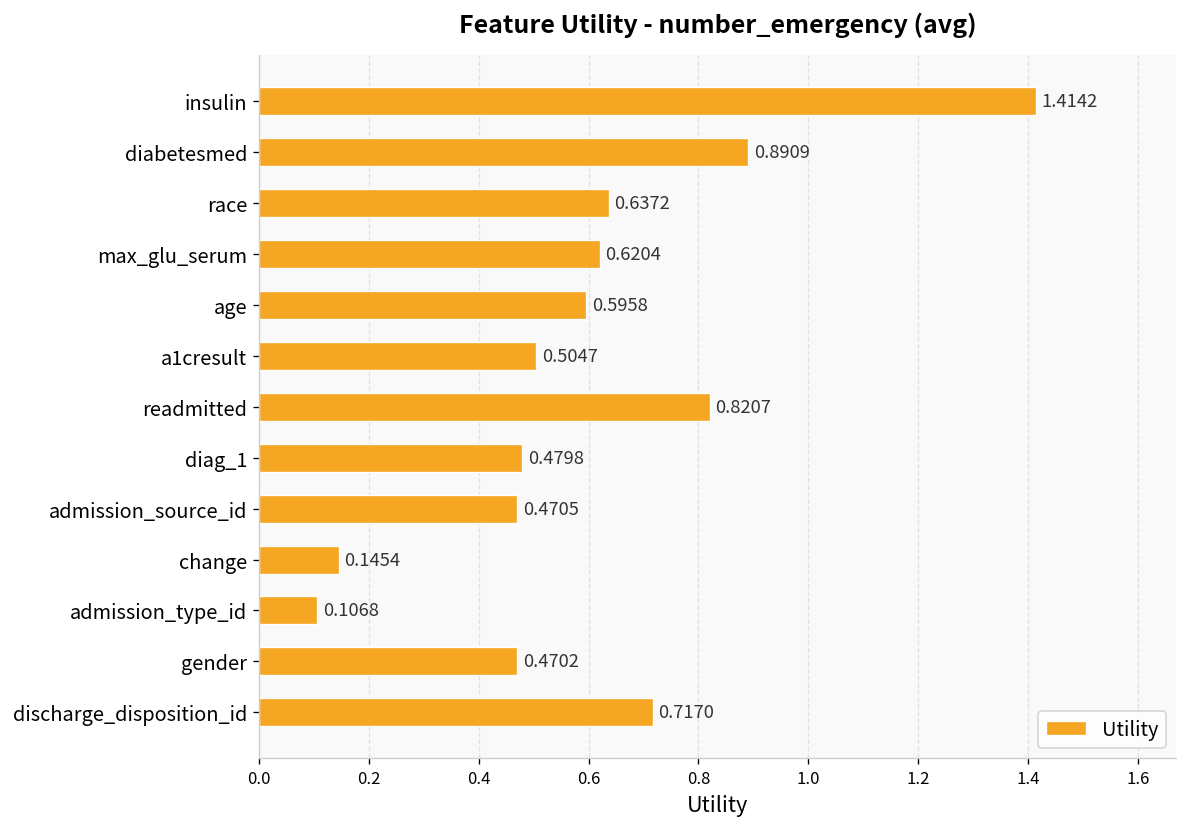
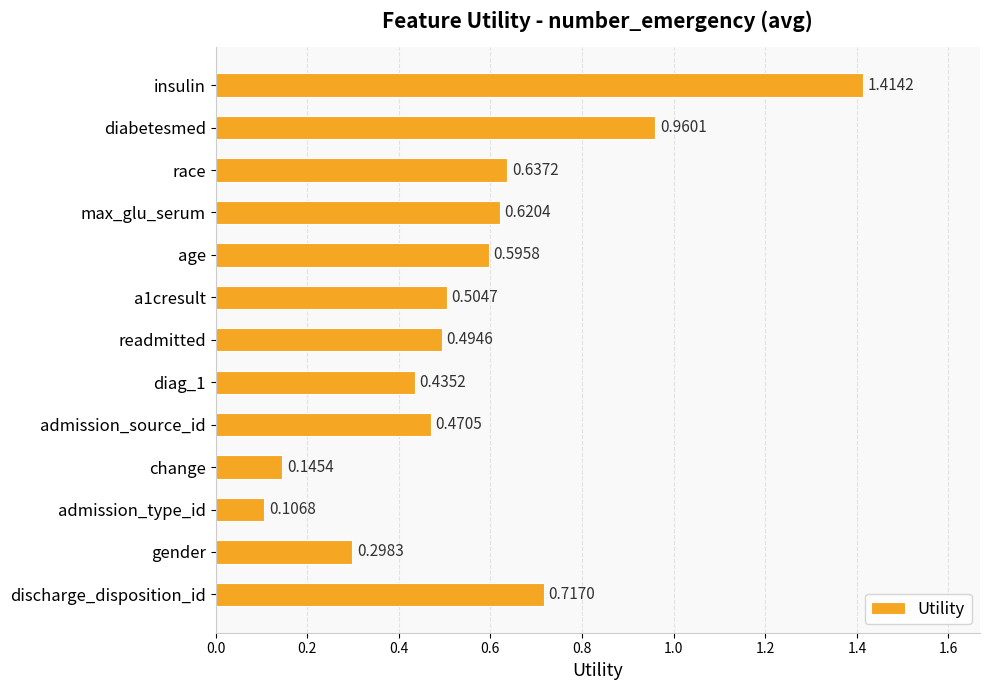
  {
    "insulin": 1.4142,
-   "diabetesmed": 0.8909,
+   "diabetesmed": 0.9601,
    "race": 0.6372,
    "max_glu_serum": 0.6204,
    "age": 0.5958,
    "a1cresult": 0.5047,
-   "readmitted": 0.8207,
-   "diag_1": 0.4798,
+   "readmitted": 0.4946,
+   "diag_1": 0.4352,
    "admission_source_id": 0.4705,
    "change": 0.1454,
    "admission_type_id": 0.1068,
-   "gender": 0.4702,
+   "gender": 0.2983,
    "discharge_disposition_id": 0.7170
  }
